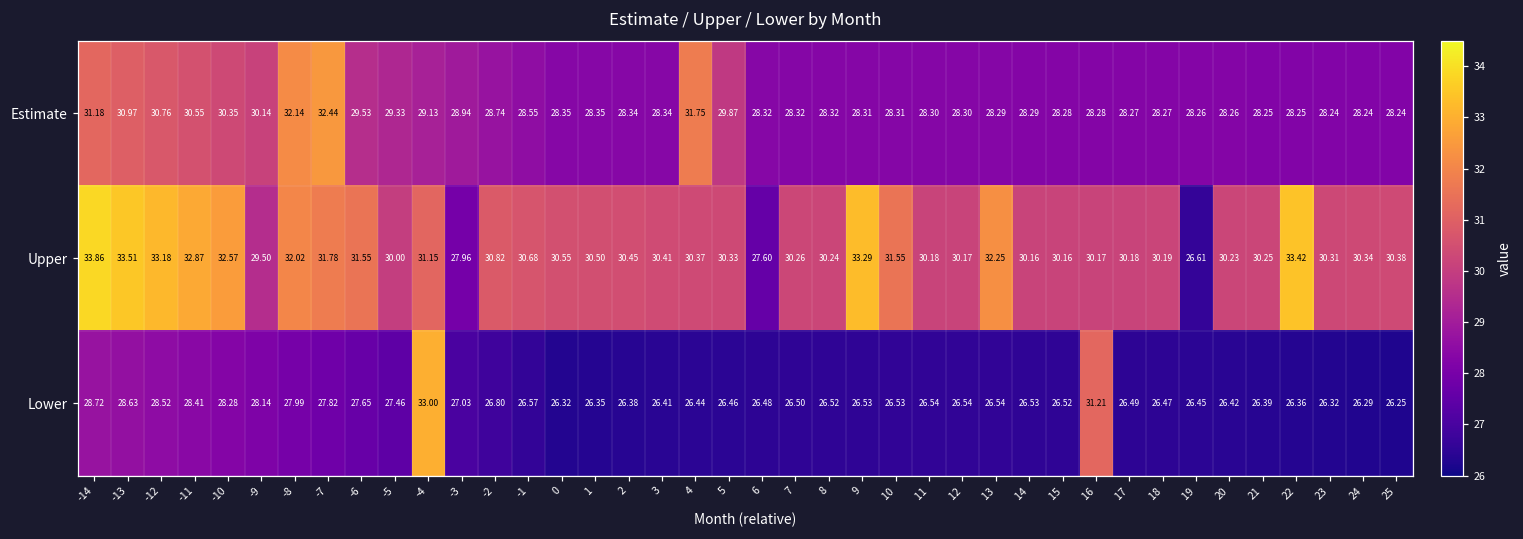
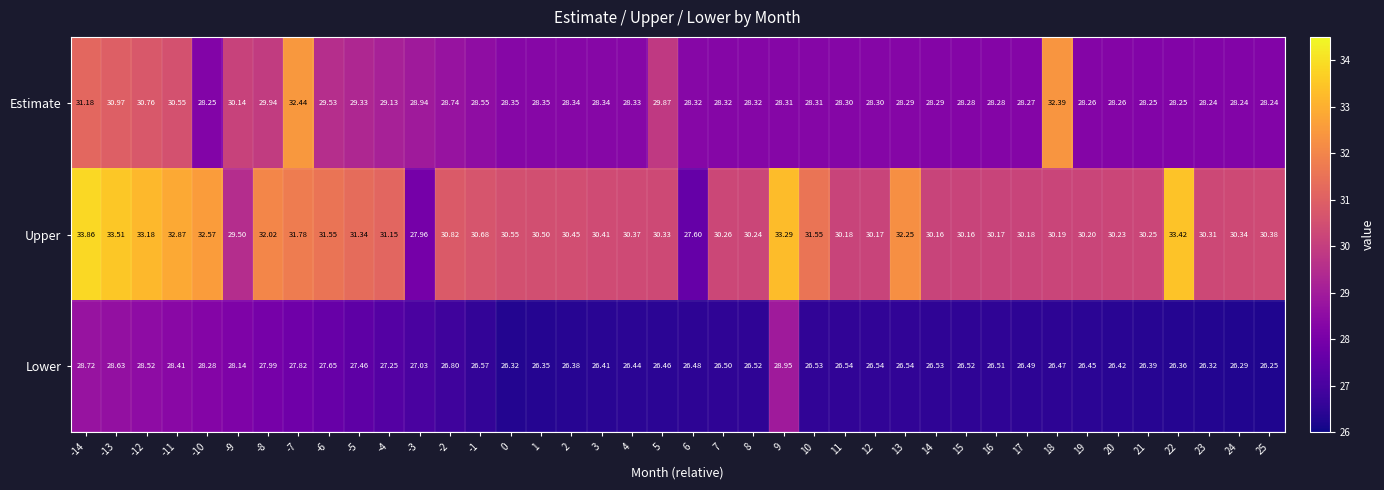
  {
    "Estimate": {
      "-14": 31.18,
      "-13": 30.97,
      "-12": 30.76,
      "-11": 30.55,
-     "-10": 30.35,
+     "-10": 28.25,
      "-9": 30.14,
-     "-8": 32.14,
+     "-8": 29.94,
      "-7": 32.44,
      "-6": 29.53,
      "-5": 29.33,
      "-4": 29.13,
      "-3": 28.94,
      "-2": 28.74,
      "-1": 28.55,
      "0": 28.35,
      "1": 28.35,
      "2": 28.34,
      "3": 28.34,
-     "4": 31.75,
+     "4": 28.33,
      "5": 29.87,
      "6": 28.32,
      "7": 28.32,
      "8": 28.32,
      "9": 28.31,
      "10": 28.31,
      "11": 28.30,
      "12": 28.30,
      "13": 28.29,
      "14": 28.29,
      "15": 28.28,
      "16": 28.28,
      "17": 28.27,
-     "18": 28.27,
+     "18": 32.39,
      "19": 28.26,
      "20": 28.26,
      "21": 28.25,
      "22": 28.25,
      "23": 28.24,
      "24": 28.24,
      "25": 28.24
    },
    "Upper": {
      "-14": 33.86,
      "-13": 33.51,
      "-12": 33.18,
      "-11": 32.87,
      "-10": 32.57,
      "-9": 29.50,
      "-8": 32.02,
      "-7": 31.78,
      "-6": 31.55,
-     "-5": 30.00,
+     "-5": 31.34,
      "-4": 31.15,
      "-3": 27.96,
      "-2": 30.82,
      "-1": 30.68,
      "0": 30.55,
      "1": 30.50,
      "2": 30.45,
      "3": 30.41,
      "4": 30.37,
      "5": 30.33,
      "6": 27.60,
      "7": 30.26,
      "8": 30.24,
      "9": 33.29,
      "10": 31.55,
      "11": 30.18,
      "12": 30.17,
      "13": 32.25,
      "14": 30.16,
      "15": 30.16,
      "16": 30.17,
      "17": 30.18,
      "18": 30.19,
-     "19": 26.61,
+     "19": 30.20,
      "20": 30.23,
      "21": 30.25,
      "22": 33.42,
      "23": 30.31,
      "24": 30.34,
      "25": 30.38
    },
    "Lower": {
      "-14": 28.72,
      "-13": 28.63,
      "-12": 28.52,
      "-11": 28.41,
      "-10": 28.28,
      "-9": 28.14,
      "-8": 27.99,
      "-7": 27.82,
      "-6": 27.65,
      "-5": 27.46,
-     "-4": 33.00,
+     "-4": 27.25,
      "-3": 27.03,
      "-2": 26.80,
      "-1": 26.57,
      "0": 26.32,
      "1": 26.35,
      "2": 26.38,
      "3": 26.41,
      "4": 26.44,
      "5": 26.46,
      "6": 26.48,
      "7": 26.50,
      "8": 26.52,
-     "9": 26.53,
+     "9": 28.95,
      "10": 26.53,
      "11": 26.54,
      "12": 26.54,
      "13": 26.54,
      "14": 26.53,
      "15": 26.52,
-     "16": 31.21,
+     "16": 26.51,
      "17": 26.49,
      "18": 26.47,
      "19": 26.45,
      "20": 26.42,
      "21": 26.39,
      "22": 26.36,
      "23": 26.32,
      "24": 26.29,
      "25": 26.25
    }
  }
